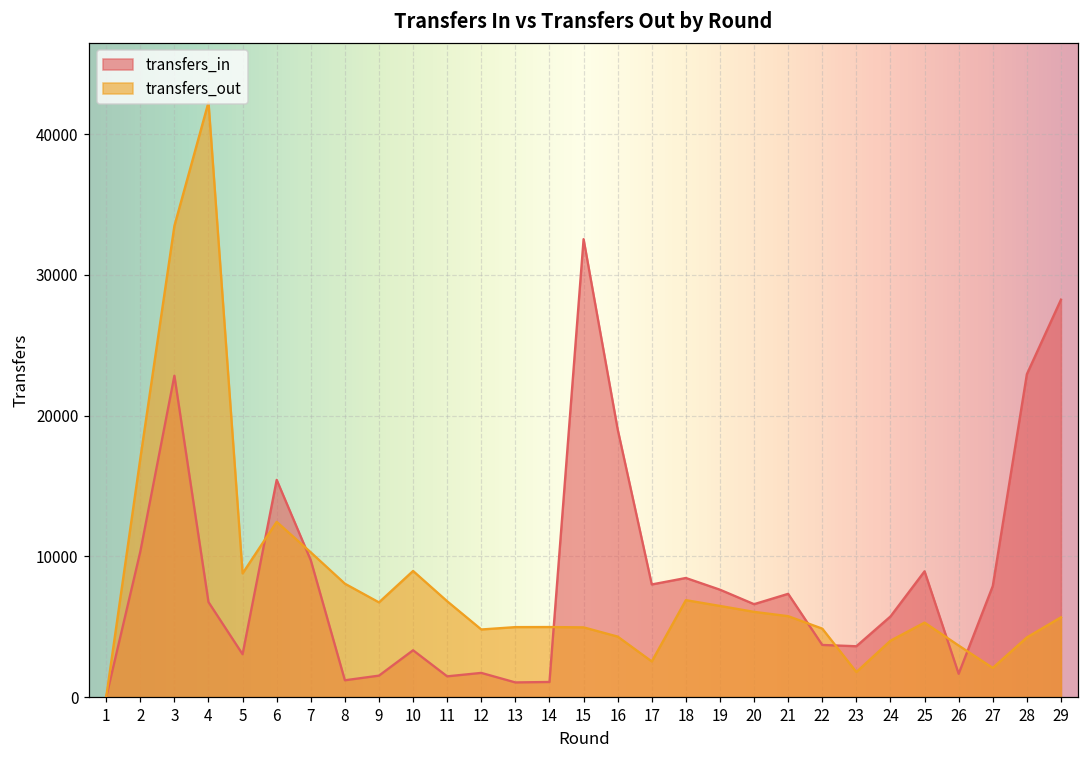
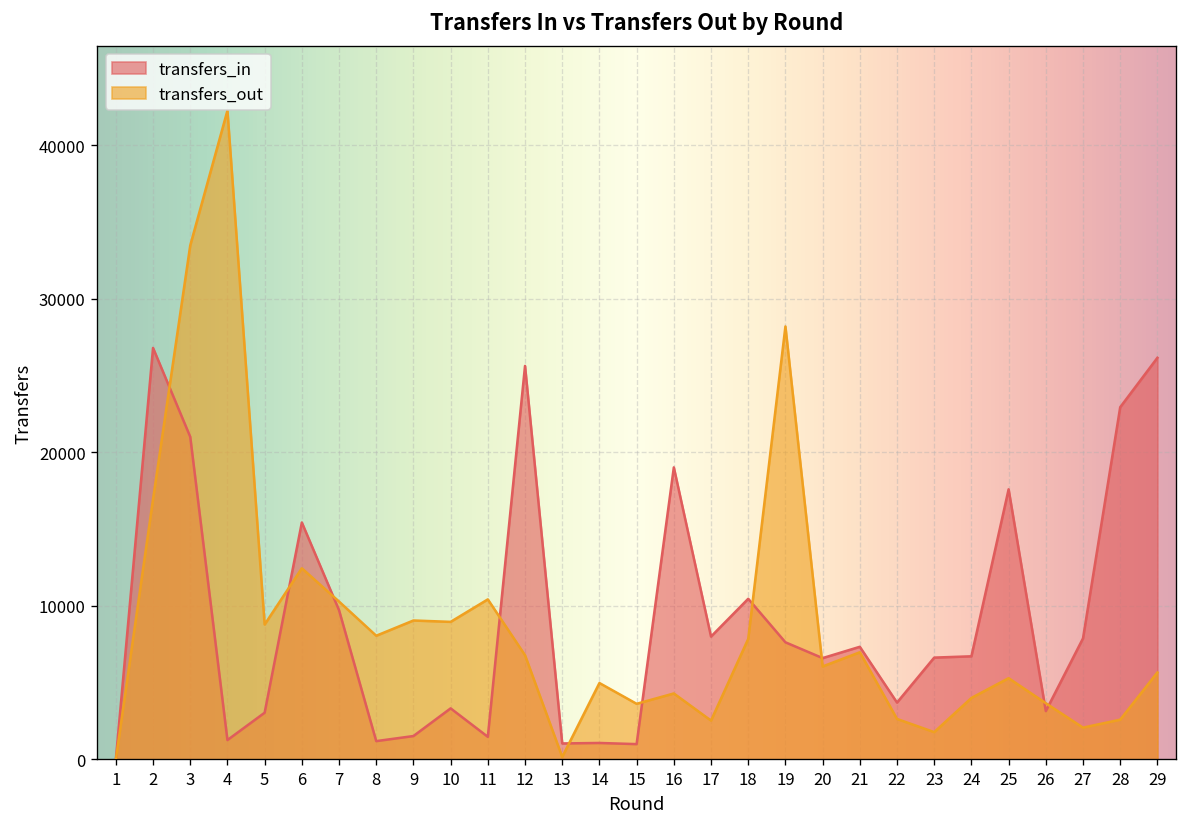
  {
    "transfers_in": {
-     "2": 10300,
-     "3": 22800,
-     "4": 6800,
+     "2": 26800,
+     "3": 21000,
+     "4": 1300,
      "5": 3000,
      "6": 15400,
      "7": 9700,
      "8": 1200,
      "9": 1500,
      "10": 3300,
      "11": 1500,
-     "12": 1700,
+     "12": 25600,
      "13": 1000,
      "14": 1100,
-     "15": 32500,
+     "15": 1000,
      "16": 19000,
      "17": 8000,
-     "18": 8500,
+     "18": 10500,
      "19": 7600,
      "20": 6600,
      "21": 7300,
      "22": 3700,
-     "23": 3600,
-     "24": 5700,
-     "25": 8900,
-     "26": 1700,
+     "23": 6600,
+     "24": 6700,
+     "25": 17600,
+     "26": 3200,
      "27": 7900,
      "28": 22900,
-     "29": 28200
+     "29": 26200
    },
    "transfers_out": {
      "2": 16900,
      "3": 33500,
      "4": 42300,
      "5": 8800,
      "6": 12500,
      "7": 10300,
      "8": 8100,
-     "9": 6700,
+     "9": 9100,
      "10": 9000,
-     "11": 6800,
-     "12": 4800,
-     "13": 5000,
+     "11": 10400,
+     "12": 6800,
+     "13": 200,
      "14": 5000,
-     "15": 5000,
+     "15": 3600,
      "16": 4300,
      "17": 2500,
-     "18": 6900,
-     "19": 6500,
+     "18": 7900,
+     "19": 28200,
      "20": 6100,
-     "21": 5800,
-     "22": 4900,
+     "21": 7000,
+     "22": 2600,
      "23": 1800,
      "24": 4000,
      "25": 5300,
      "26": 3700,
      "27": 2100,
-     "28": 4200,
+     "28": 2600,
      "29": 5700
    }
  }
